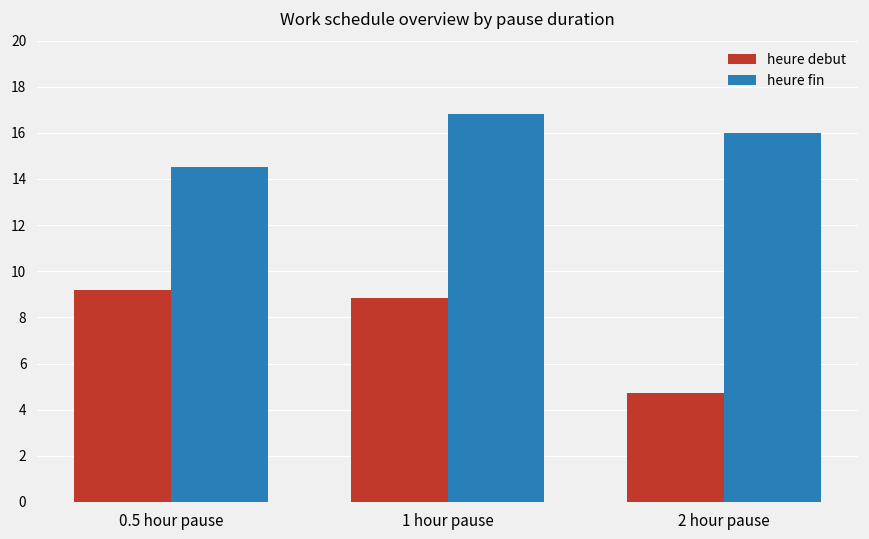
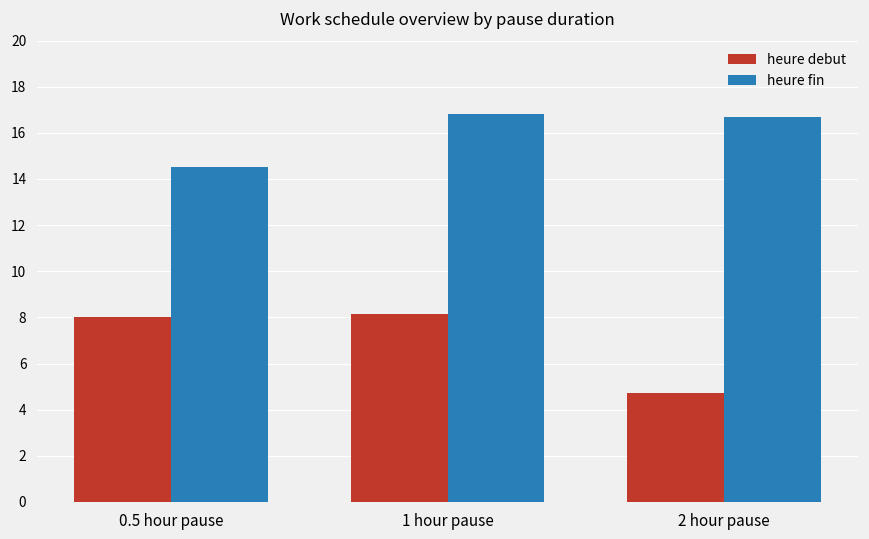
  {
    "heure debut": {
-     "0.5 hour pause": 9.2,
-     "1 hour pause": 8.9,
+     "0.5 hour pause": 8.0,
+     "1 hour pause": 8.1,
      "2 hour pause": 4.7
    },
    "heure fin": {
      "0.5 hour pause": 14.5,
      "1 hour pause": 16.8,
-     "2 hour pause": 16.0
+     "2 hour pause": 16.7
    }
  }
